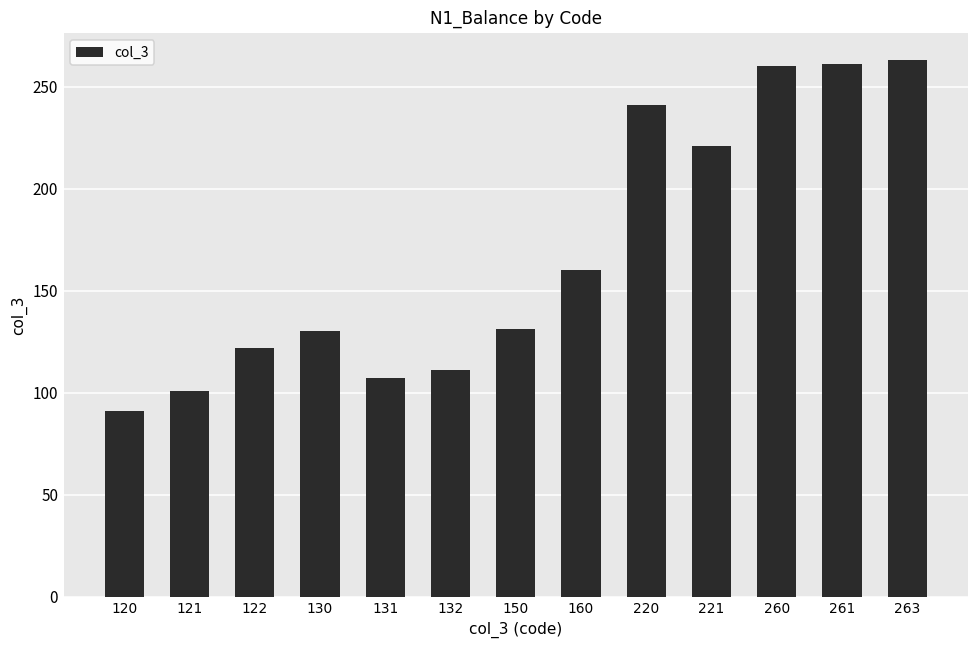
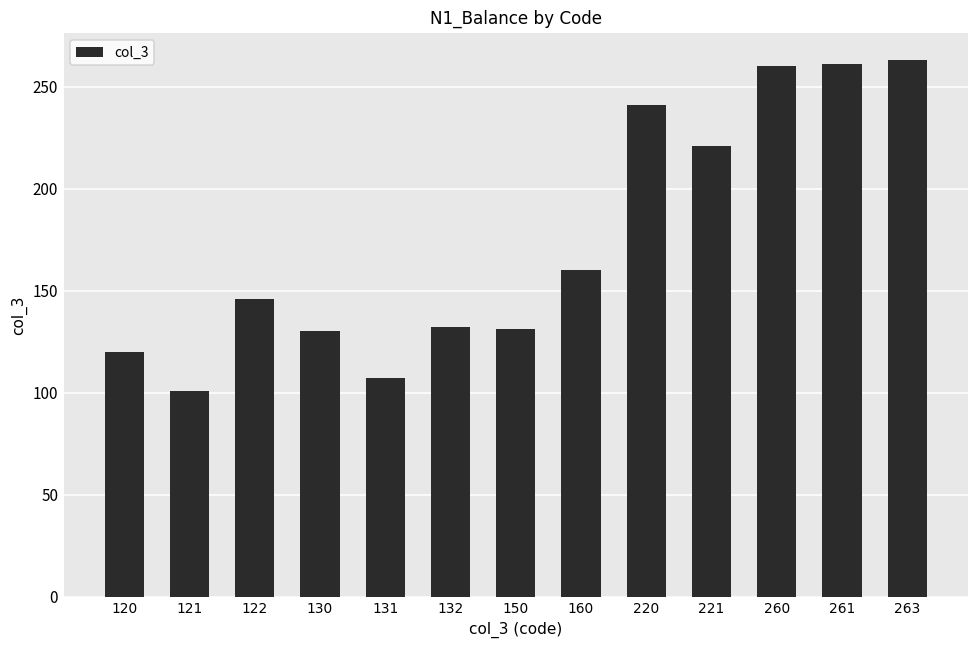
  {
-   "120": 91,
+   "120": 120,
    "121": 101,
-   "122": 122,
+   "122": 146,
    "130": 130,
    "131": 107,
-   "132": 111,
+   "132": 132,
    "150": 131,
    "160": 160,
    "220": 241,
    "221": 221,
    "260": 260,
    "261": 261,
    "263": 263
  }
